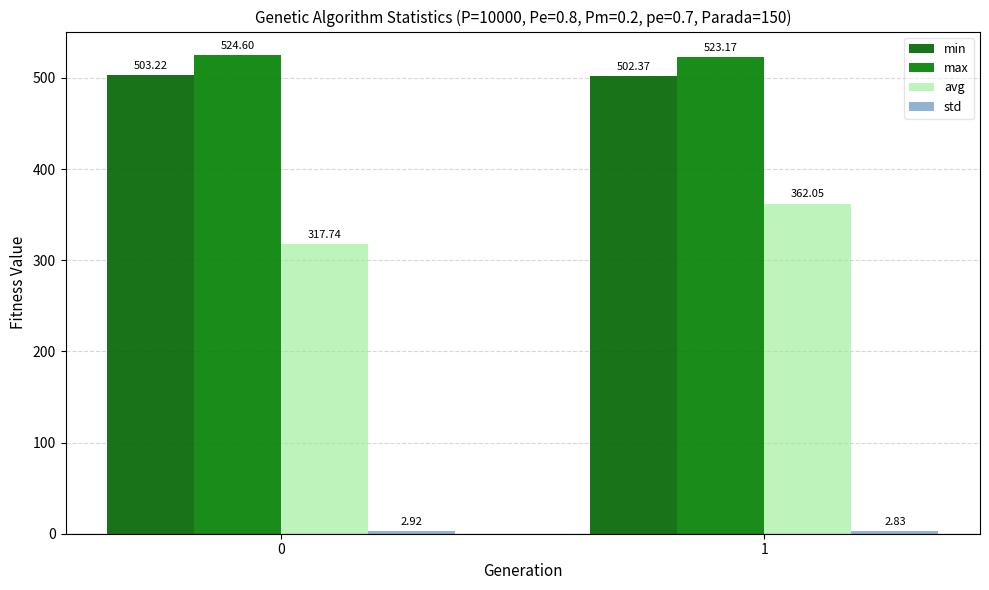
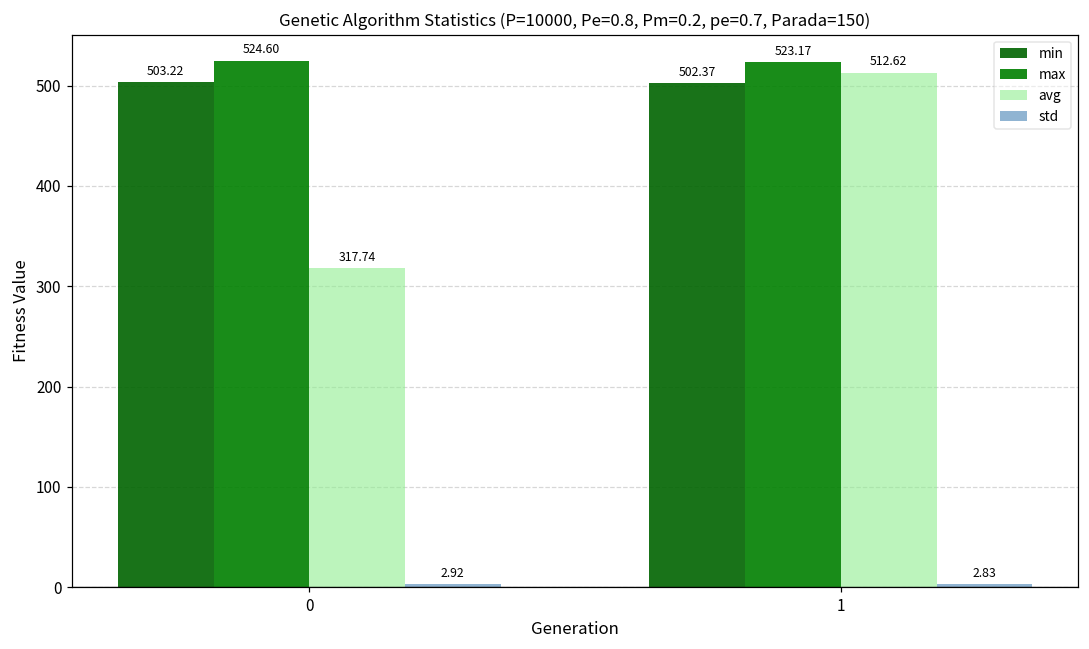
  {
    "avg": {
      "0": 317.74,
-     "1": 362.05
+     "1": 512.62
    },
    "std": {
      "0": 2.92,
      "1": 2.83
    }
  }
